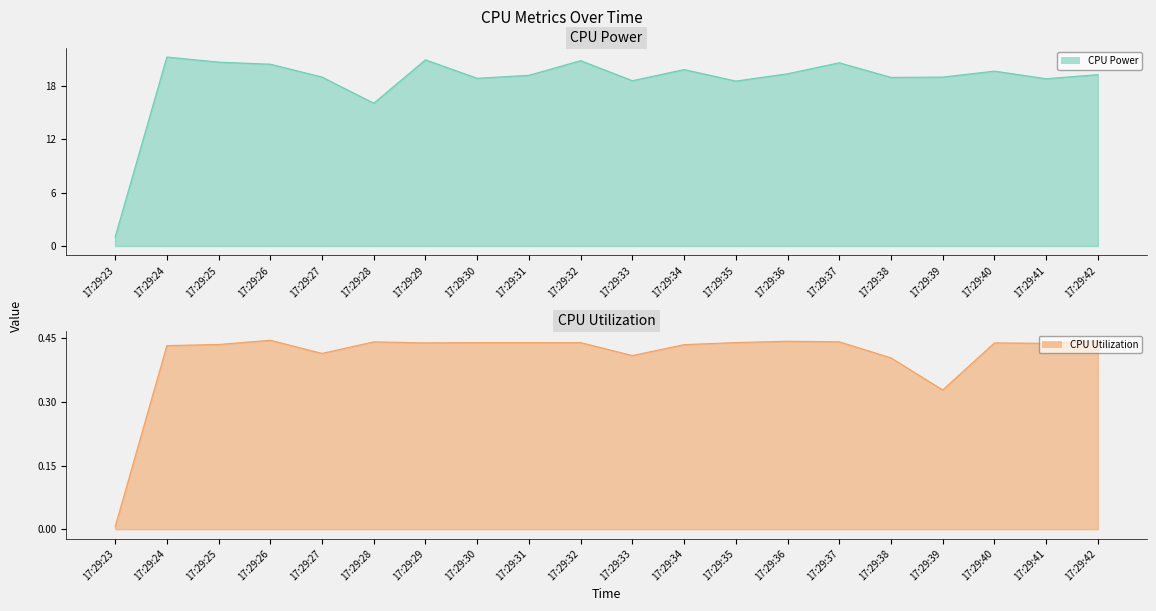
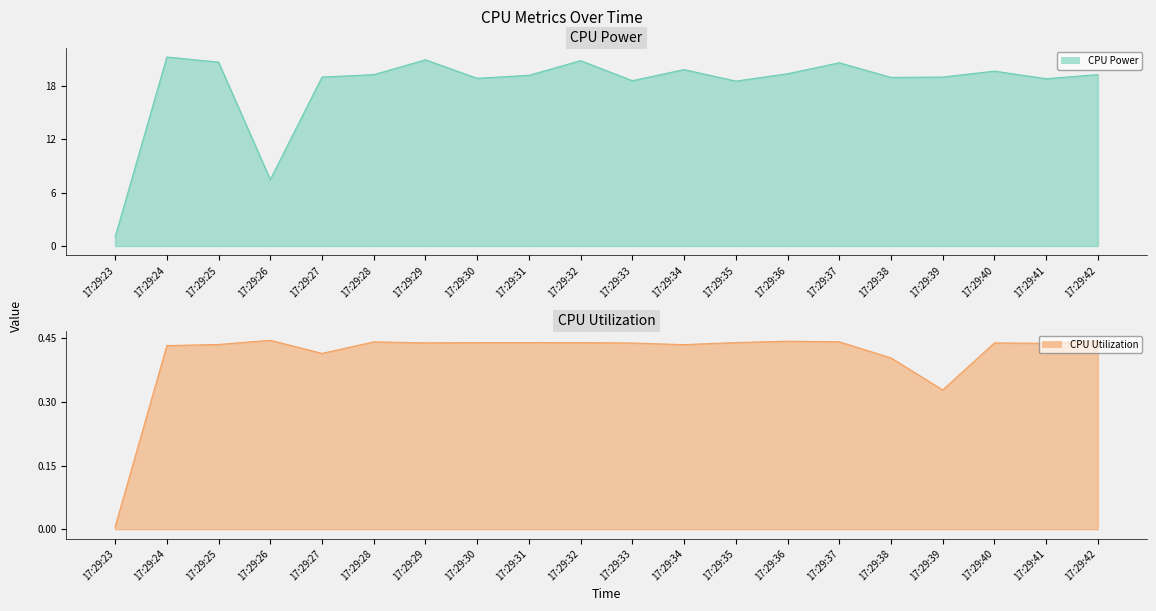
  {
    "CPU Power": {
      "17:29:23": 1,
      "17:29:24": 21,
      "17:29:25": 21,
-     "17:29:26": 20,
+     "17:29:26": 7,
      "17:29:27": 19,
-     "17:29:28": 16,
+     "17:29:28": 19,
      "17:29:29": 21,
      "17:29:30": 19,
      "17:29:31": 19,
      "17:29:32": 21,
      "17:29:33": 19,
      "17:29:34": 20,
      "17:29:35": 19,
      "17:29:36": 19,
      "17:29:37": 21,
      "17:29:38": 19,
      "17:29:39": 19,
      "17:29:40": 20,
      "17:29:41": 19,
      "17:29:42": 19
    },
    "CPU Utilization": {
      "17:29:23": 0.01,
      "17:29:24": 0.43,
      "17:29:25": 0.44,
      "17:29:26": 0.45,
      "17:29:27": 0.41,
      "17:29:28": 0.44,
      "17:29:29": 0.44,
      "17:29:30": 0.44,
      "17:29:31": 0.44,
      "17:29:32": 0.44,
-     "17:29:33": 0.41,
+     "17:29:33": 0.44,
      "17:29:34": 0.44,
      "17:29:35": 0.44,
      "17:29:36": 0.44,
      "17:29:37": 0.44,
      "17:29:38": 0.40,
      "17:29:39": 0.33,
      "17:29:40": 0.44
    }
  }
